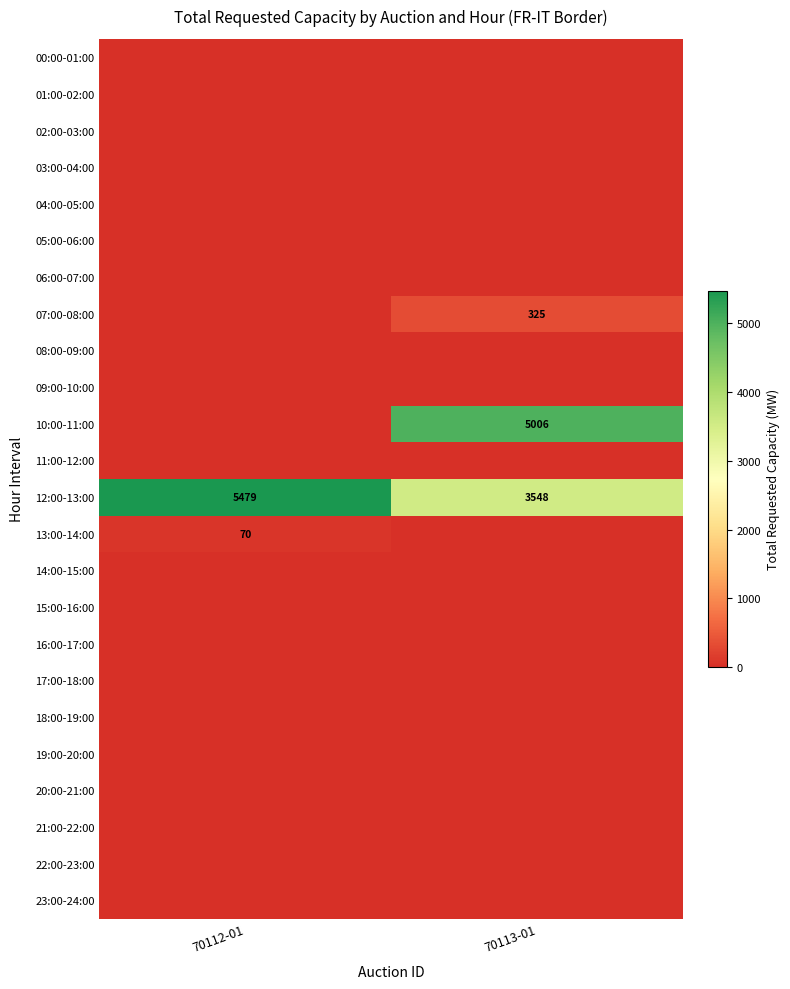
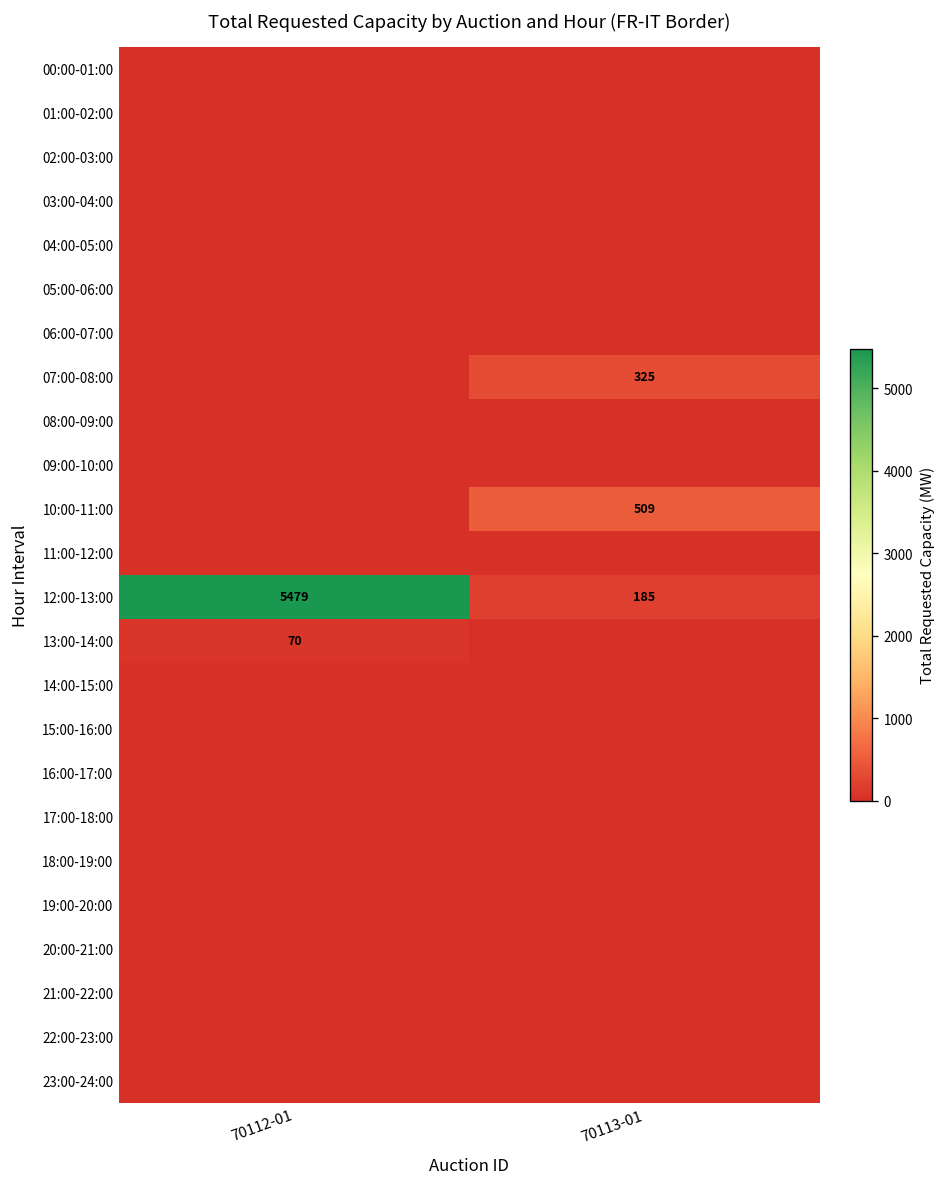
  {
    "07:00-08:00": {
      "70113-01": 325
    },
    "10:00-11:00": {
-     "70113-01": 5006
+     "70113-01": 509
    },
    "12:00-13:00": {
      "70112-01": 5479,
-     "70113-01": 3548
+     "70113-01": 185
    },
    "13:00-14:00": {
      "70112-01": 70
    }
  }
